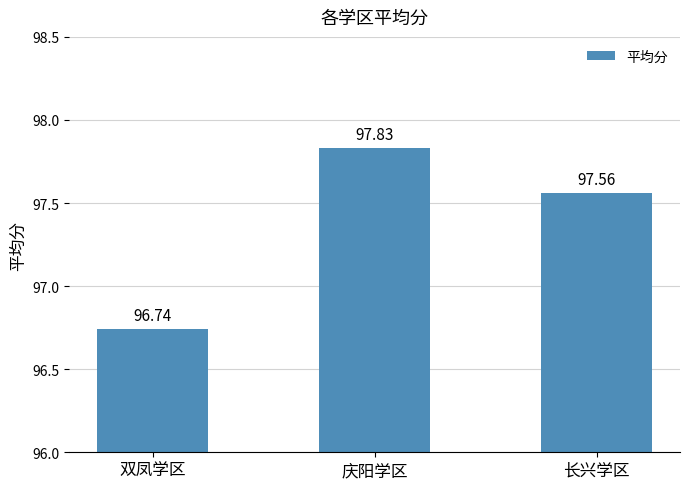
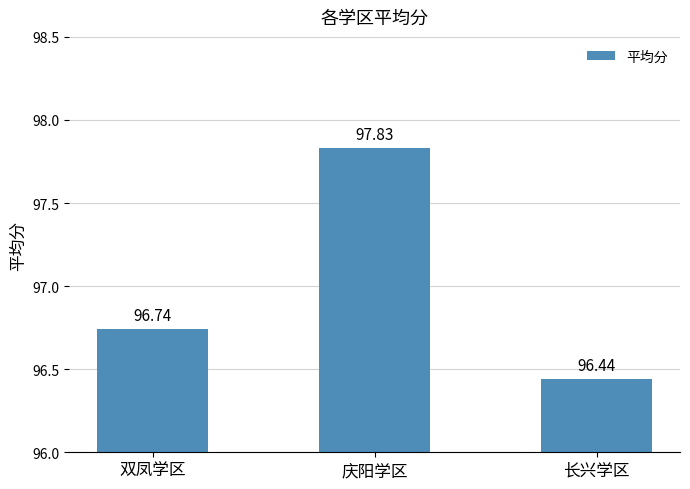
  {
    "双凤学区": 96.74,
    "庆阳学区": 97.83,
-   "长兴学区": 97.56
+   "长兴学区": 96.44
  }
